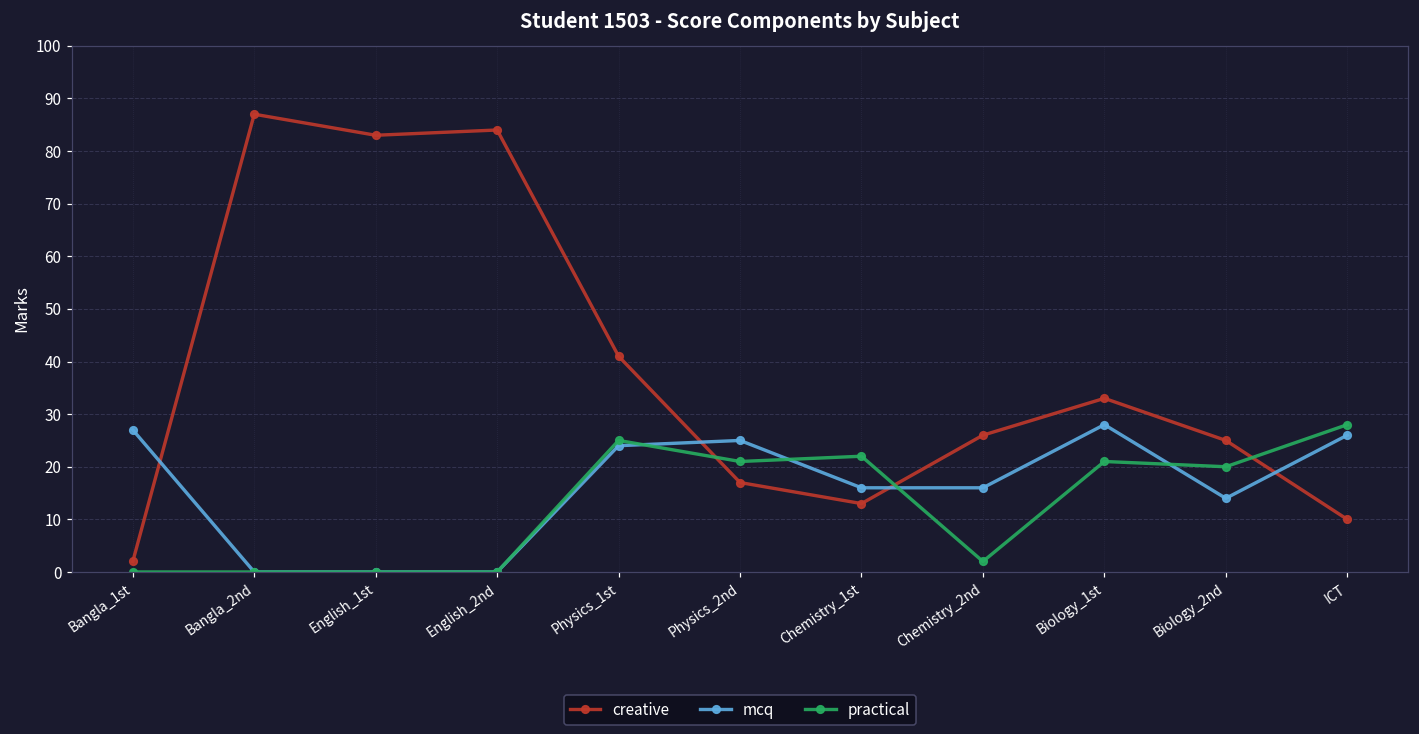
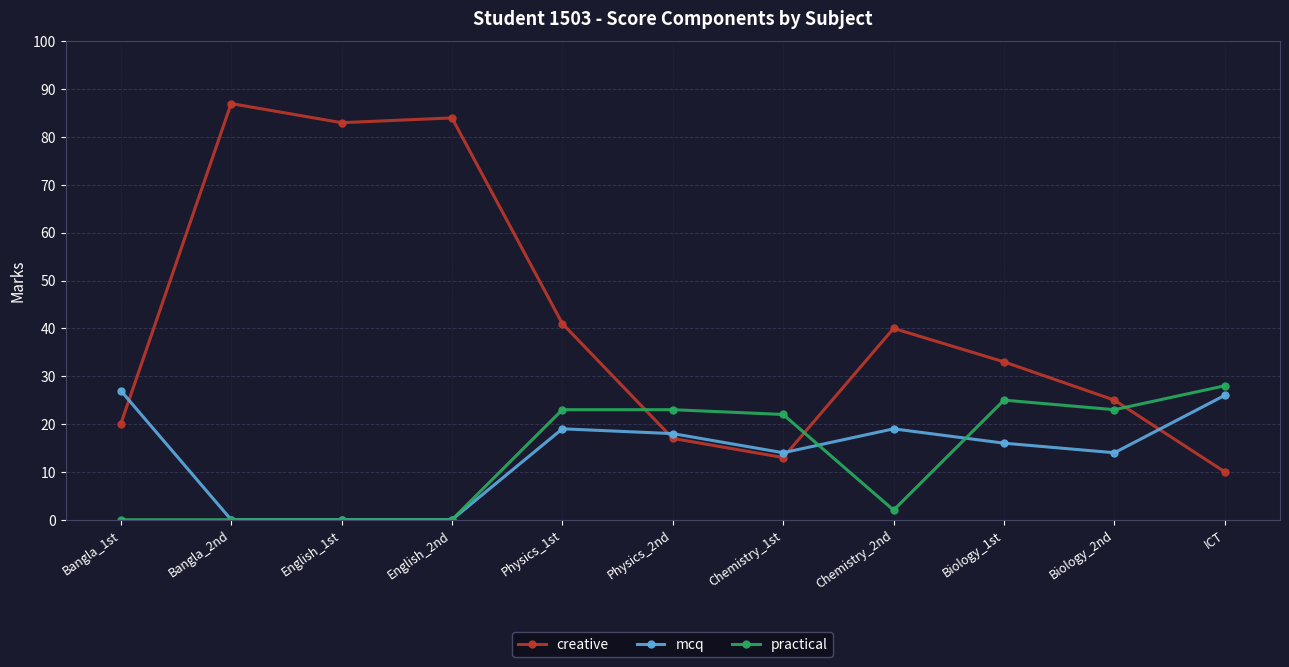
  {
    "creative": {
-     "Bangla_1st": 2,
+     "Bangla_1st": 20,
      "Bangla_2nd": 87,
      "English_1st": 83,
      "English_2nd": 84,
      "Physics_1st": 41,
      "Physics_2nd": 17,
      "Chemistry_1st": 13,
-     "Chemistry_2nd": 26,
+     "Chemistry_2nd": 40,
      "Biology_1st": 33,
      "Biology_2nd": 25,
      "ICT": 10
    },
    "mcq": {
      "Bangla_1st": 27,
-     "Physics_1st": 24,
-     "Physics_2nd": 25,
-     "Chemistry_1st": 16,
-     "Chemistry_2nd": 16,
-     "Biology_1st": 28,
+     "Physics_1st": 19,
+     "Physics_2nd": 18,
+     "Chemistry_1st": 14,
+     "Chemistry_2nd": 19,
+     "Biology_1st": 16,
      "Biology_2nd": 14,
      "ICT": 26
    },
    "practical": {
      "Bangla_1st": 0,
-     "Physics_1st": 25,
-     "Physics_2nd": 21,
+     "Physics_1st": 23,
+     "Physics_2nd": 23,
      "Chemistry_1st": 22,
      "Chemistry_2nd": 2,
-     "Biology_1st": 21,
-     "Biology_2nd": 20,
+     "Biology_1st": 25,
+     "Biology_2nd": 23,
      "ICT": 28
    }
  }
